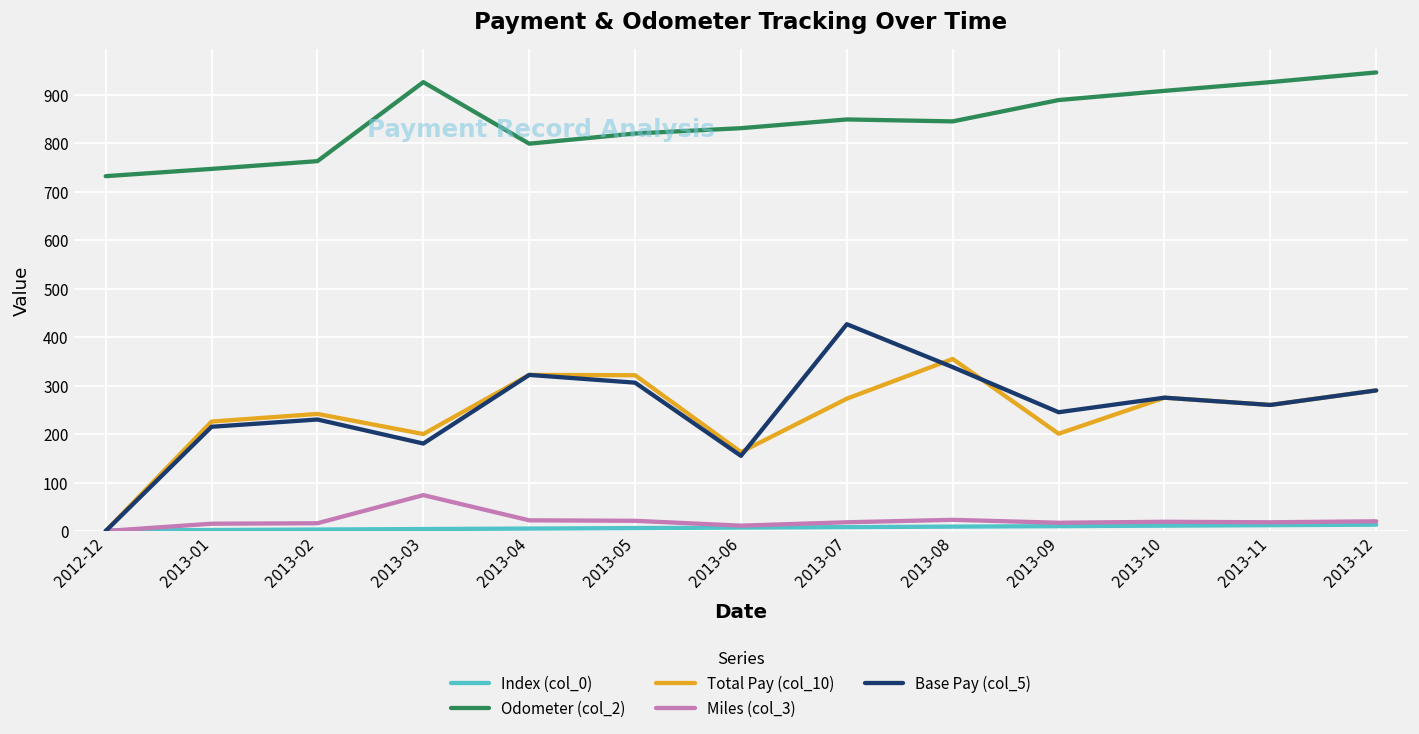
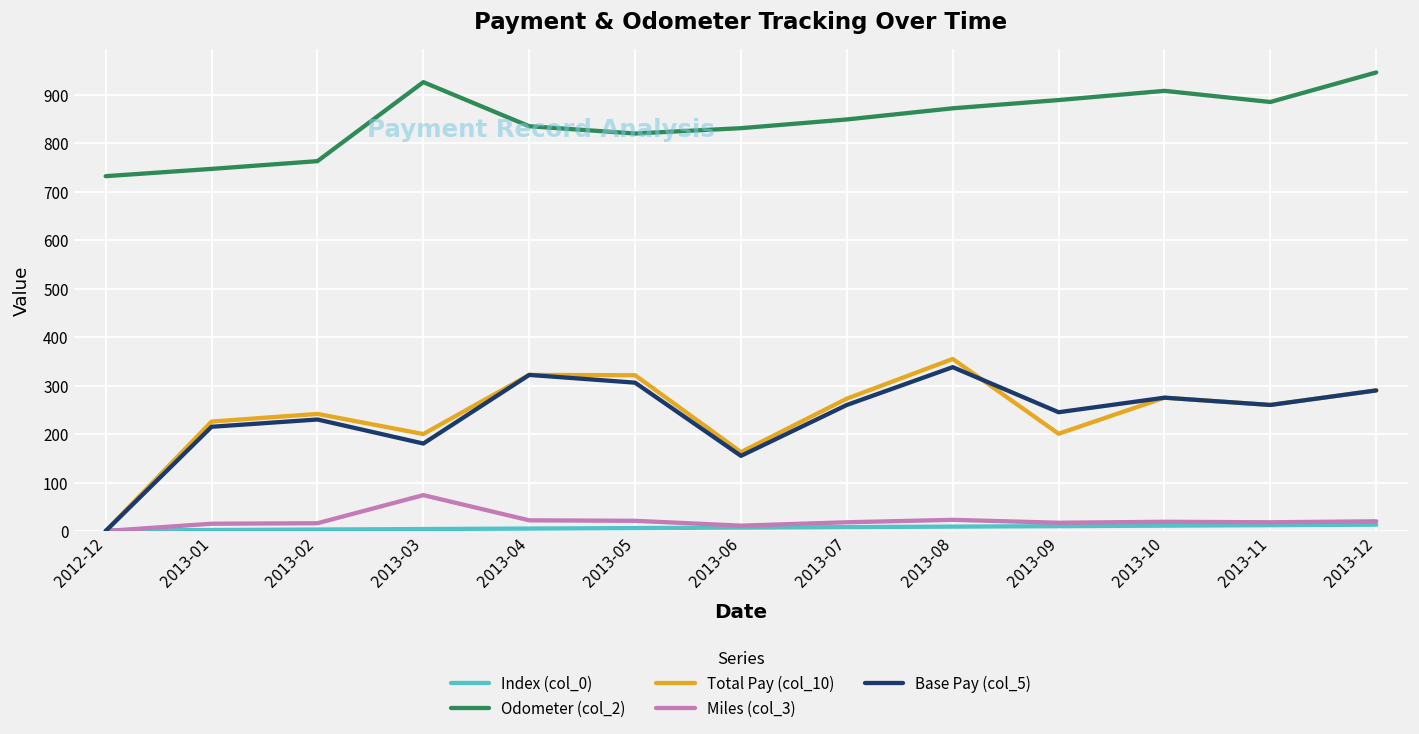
  {
    "Index (col_0)": {
      "2013-01": 0,
      "2013-02": 0,
      "2013-03": 0,
      "2013-04": 10,
      "2013-05": 10,
      "2013-07": 10,
      "2013-08": 10,
      "2013-09": 10,
      "2013-10": 10,
      "2013-11": 10,
      "2013-12": 10
    },
    "Odometer (col_2)": {
      "2012-12": 730,
      "2013-01": 750,
      "2013-02": 760,
      "2013-03": 930,
-     "2013-04": 800,
+     "2013-04": 840,
      "2013-05": 820,
      "2013-06": 830,
      "2013-07": 850,
-     "2013-08": 850,
+     "2013-08": 870,
      "2013-09": 890,
      "2013-10": 910,
-     "2013-11": 930,
+     "2013-11": 890,
      "2013-12": 950
    },
    "Total Pay (col_10)": {
      "2013-01": 230,
      "2013-02": 240,
      "2013-03": 200,
      "2013-05": 320,
      "2013-06": 160,
      "2013-07": 270,
      "2013-08": 350,
      "2013-09": 200
    },
    "Miles (col_3)": {
      "2013-01": 20,
      "2013-02": 20,
      "2013-03": 70,
      "2013-04": 20,
      "2013-05": 20,
      "2013-07": 20,
      "2013-08": 20,
      "2013-09": 20,
      "2013-10": 20,
      "2013-11": 20,
      "2013-12": 20
    },
    "Base Pay (col_5)": {
      "2013-01": 220,
      "2013-02": 230,
      "2013-03": 180,
      "2013-05": 310,
      "2013-06": 160,
-     "2013-07": 430,
+     "2013-07": 260,
      "2013-08": 340,
      "2013-09": 250
    }
  }
